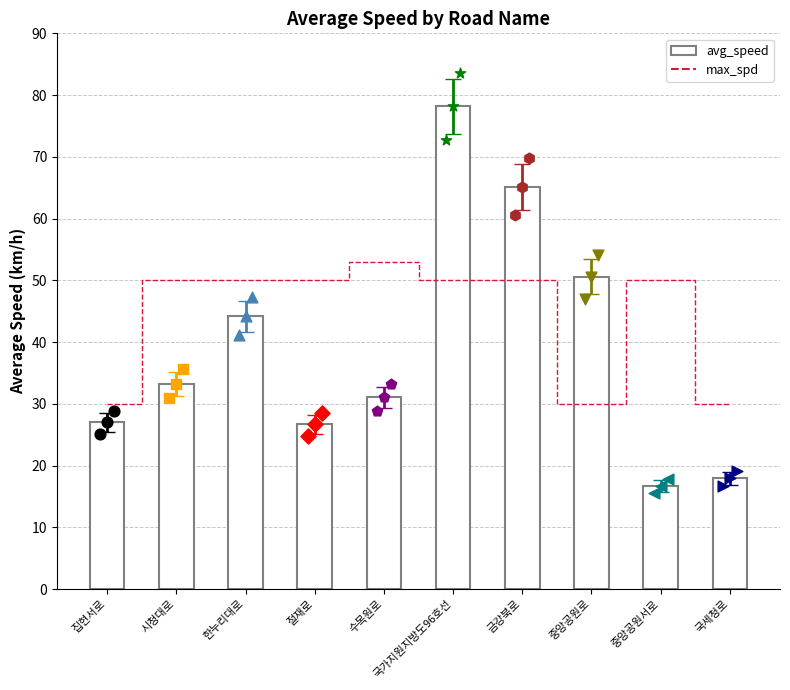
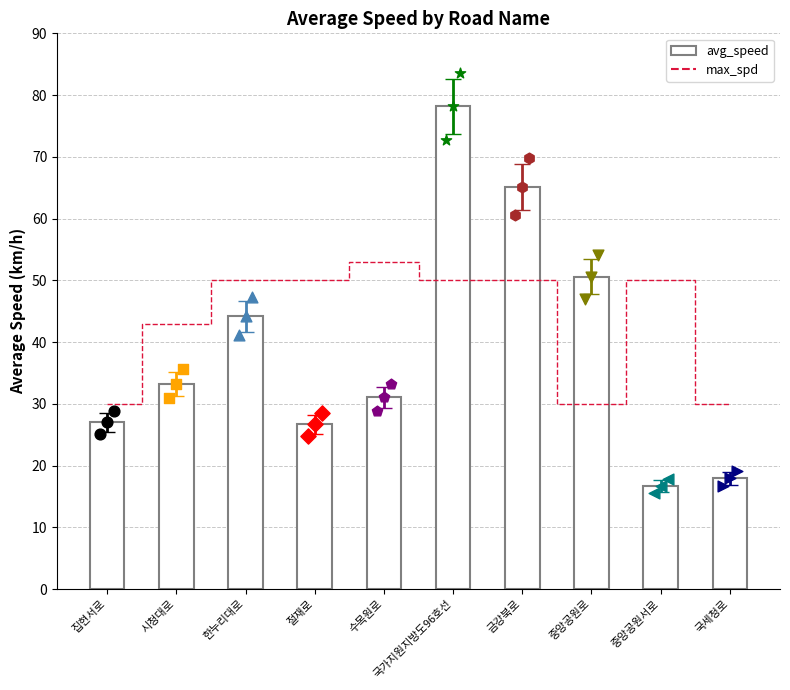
  {
    "avg_speed": {
      "집현서로": 27,
      "시청대로": 33,
      "한누리대로": 44,
      "절재로": 27,
      "수목원로": 31,
      "국가지원지방도96호선": 78,
      "금강북로": 65,
      "중앙공원로": 51,
      "중앙공원서로": 17,
      "국세청로": 18
    },
    "max_spd": {
      "집현서로": 30,
-     "시청대로": 50,
+     "시청대로": 43,
      "한누리대로": 50,
      "절재로": 50,
      "수목원로": 53,
      "국가지원지방도96호선": 50,
      "금강북로": 50,
      "중앙공원로": 30,
      "중앙공원서로": 50,
      "국세청로": 30
    }
  }
